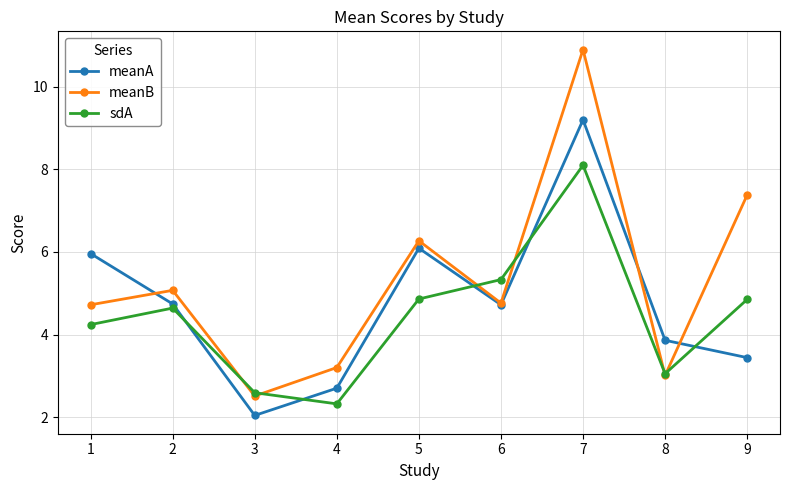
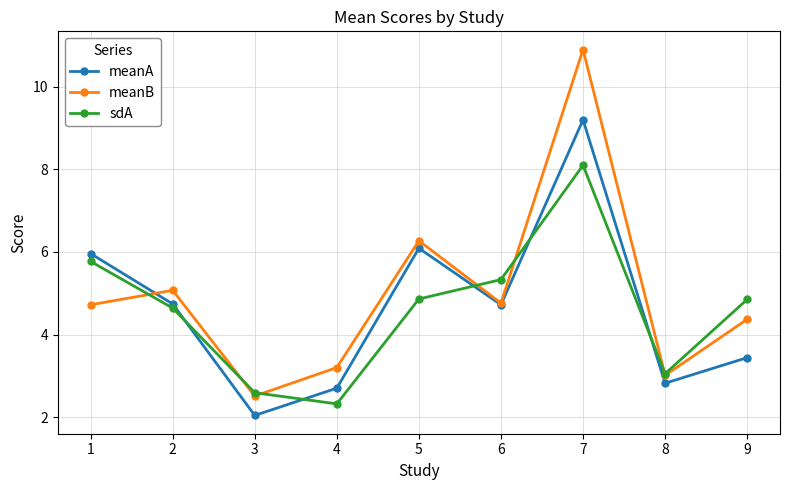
  {
    "meanA": {
      "1": 6.0,
      "2": 4.7,
      "3": 2.0,
      "4": 2.7,
      "5": 6.1,
      "7": 9.2,
-     "8": 3.9,
+     "8": 2.8,
      "9": 3.4
    },
    "meanB": {
      "1": 4.7,
      "2": 5.1,
      "3": 2.5,
      "4": 3.2,
      "5": 6.3,
      "7": 10.9,
-     "9": 7.4
+     "9": 4.4
    },
    "sdA": {
-     "1": 4.2,
+     "1": 5.8,
      "2": 4.6,
      "3": 2.6,
      "4": 2.3,
      "5": 4.9,
      "6": 5.3,
      "7": 8.1,
      "9": 4.9
    }
  }
